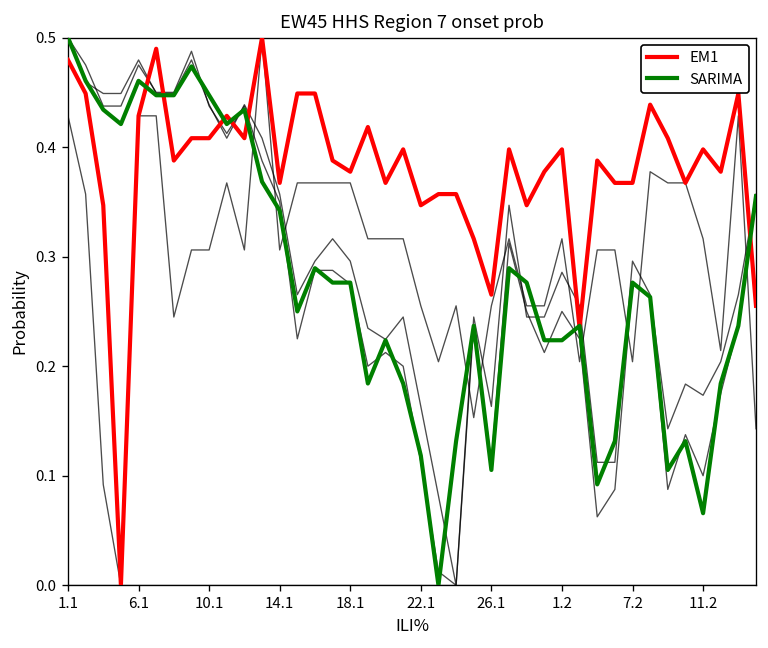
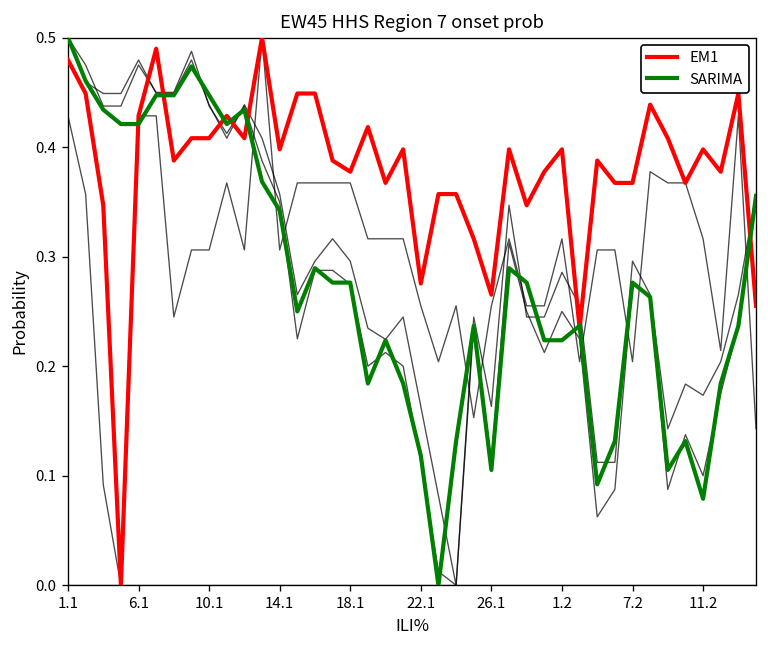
  {
    "EM1": {
      "1.1": 0.48,
      "10.1": 0.41,
-     "14.1": 0.37,
+     "14.1": 0.40,
      "18.1": 0.38,
-     "22.1": 0.35,
+     "22.1": 0.28,
      "26.1": 0.27,
      "1.2": 0.40,
      "7.2": 0.37,
      "11.2": 0.40
    },
    "SARIMA": {
-     "6.1": 0.46,
+     "6.1": 0.42,
      "10.1": 0.45,
      "14.1": 0.34,
      "22.1": 0.12,
      "26.1": 0.11,
      "1.2": 0.22,
-     "11.2": 0.07
+     "11.2": 0.08
    }
  }
